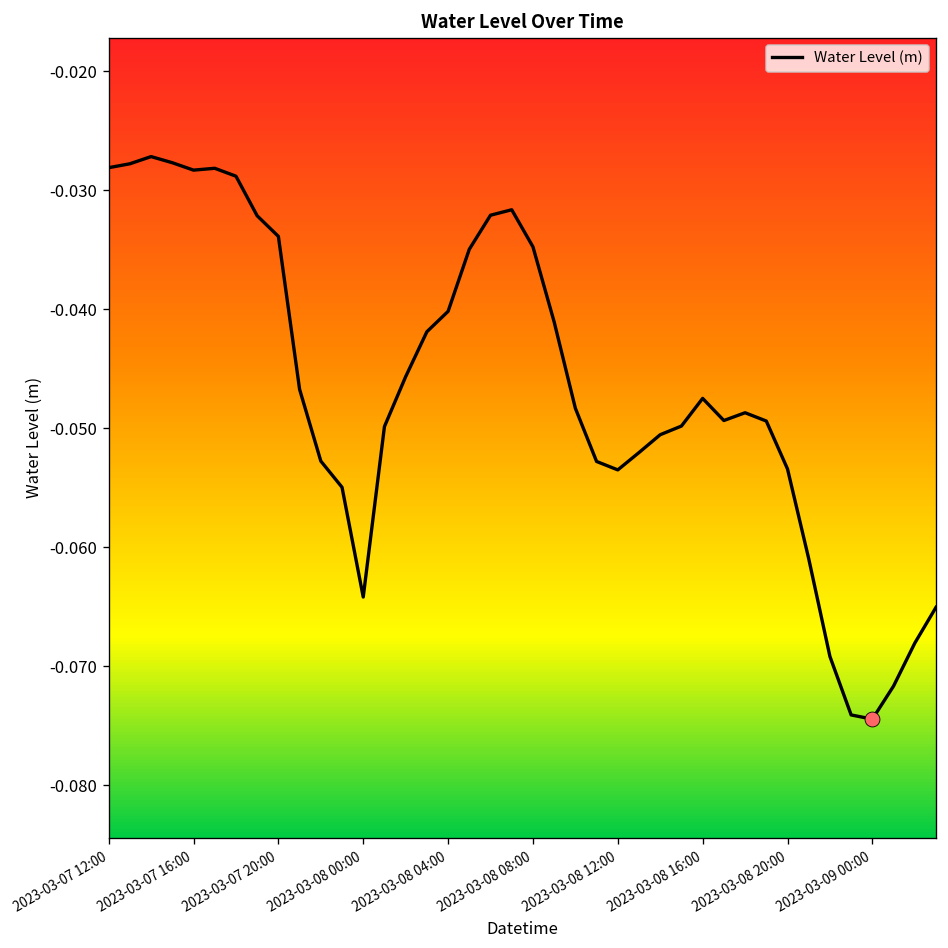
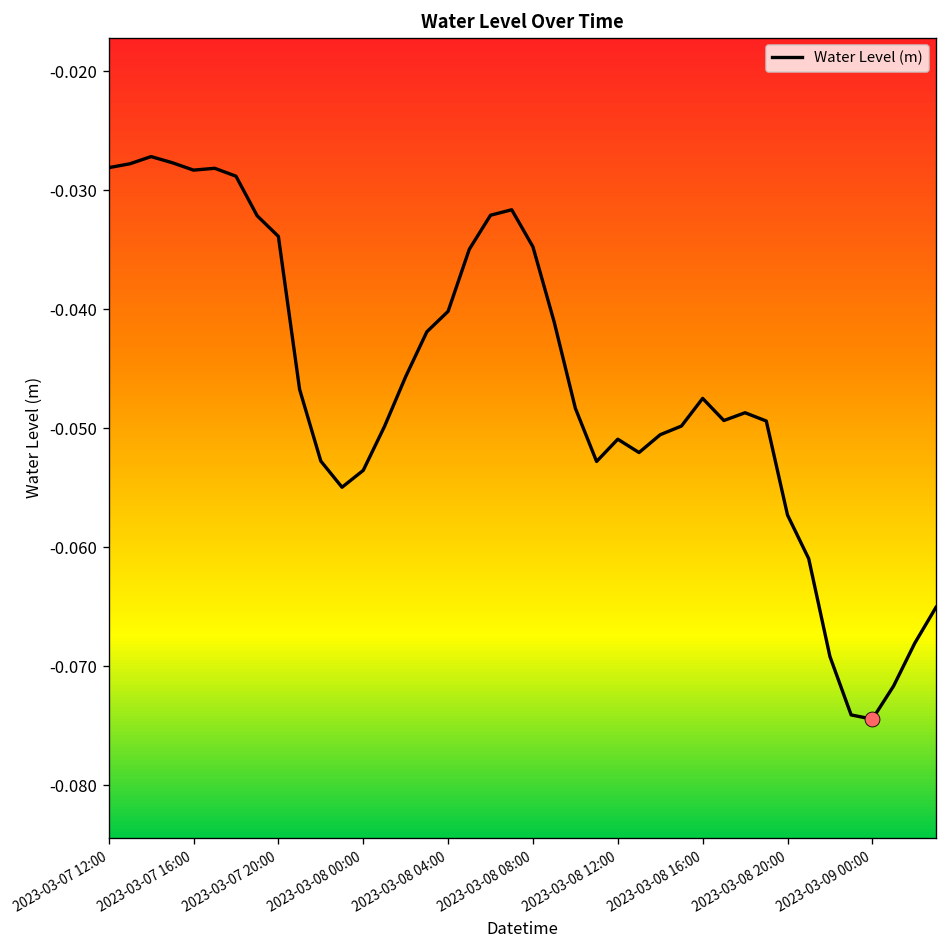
  {
    "Water Level (m)": {
      "2023-03-07 12:00": -0.028,
      "2023-03-07 16:00": -0.028,
      "2023-03-07 20:00": -0.034,
-     "2023-03-08 00:00": -0.064,
+     "2023-03-08 00:00": -0.054,
      "2023-03-08 04:00": -0.040,
      "2023-03-08 08:00": -0.035,
-     "2023-03-08 12:00": -0.053,
+     "2023-03-08 12:00": -0.051,
      "2023-03-08 16:00": -0.047,
-     "2023-03-08 20:00": -0.053
+     "2023-03-08 20:00": -0.057
    }
  }
